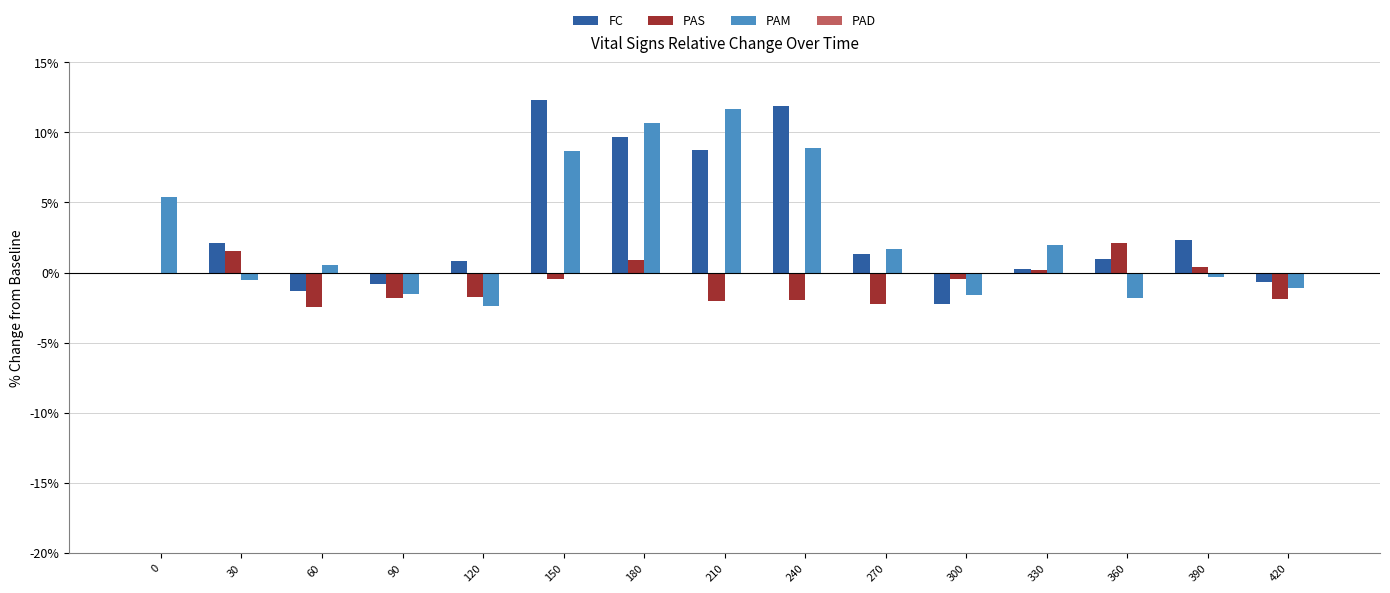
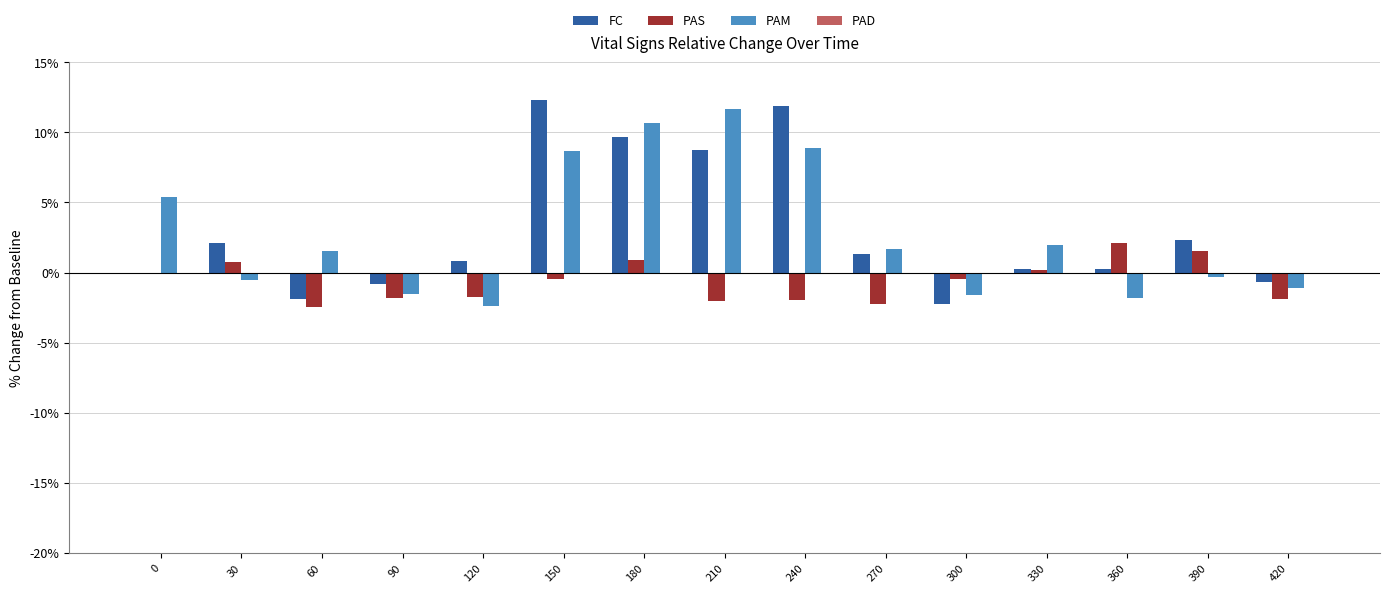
  {
    "FC": {
      "0": "0.0%",
      "30": "2.1%",
-     "60": "-1.3%",
+     "60": "-1.9%",
      "90": "-0.8%",
      "120": "0.8%",
      "150": "12.3%",
      "180": "9.7%",
      "210": "8.8%",
      "240": "11.9%",
      "270": "1.3%",
      "300": "-2.2%",
      "330": "0.2%",
-     "360": "0.9%",
+     "360": "0.3%",
      "390": "2.3%",
      "420": "-0.6%"
    },
    "PAS": {
      "0": "0.0%",
-     "30": "1.5%",
+     "30": "0.7%",
      "60": "-2.5%",
      "90": "-1.8%",
      "120": "-1.7%",
      "150": "-0.5%",
      "180": "0.9%",
      "210": "-2.0%",
      "240": "-1.9%",
      "270": "-2.3%",
      "300": "-0.4%",
      "360": "2.1%",
-     "390": "0.4%",
+     "390": "1.6%",
      "420": "-1.9%"
    },
    "PAM": {
      "0": "5.4%",
      "30": "-0.5%",
-     "60": "0.6%",
+     "60": "1.5%",
      "90": "-1.5%",
      "120": "-2.4%",
      "150": "8.6%",
      "180": "10.7%",
      "210": "11.7%",
      "240": "8.9%",
      "270": "1.7%",
      "300": "-1.6%",
      "330": "2.0%",
      "360": "-1.8%",
      "390": "-0.3%",
      "420": "-1.1%"
    },
    "PAD": {
      "0": "0.0%",
      "30": "0.0%",
      "60": "0.0%",
      "90": "0.0%",
      "120": "0.0%",
      "150": "0.0%",
      "180": "0.0%",
      "210": "0.0%",
      "240": "0.0%",
      "270": "0.0%",
      "300": "0.0%",
      "330": "0.0%",
      "360": "0.0%",
      "390": "0.0%",
      "420": "0.0%"
    }
  }
